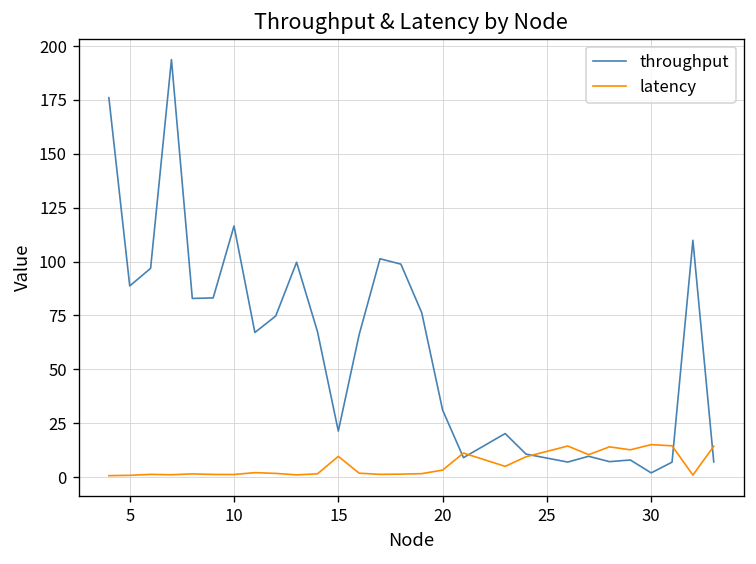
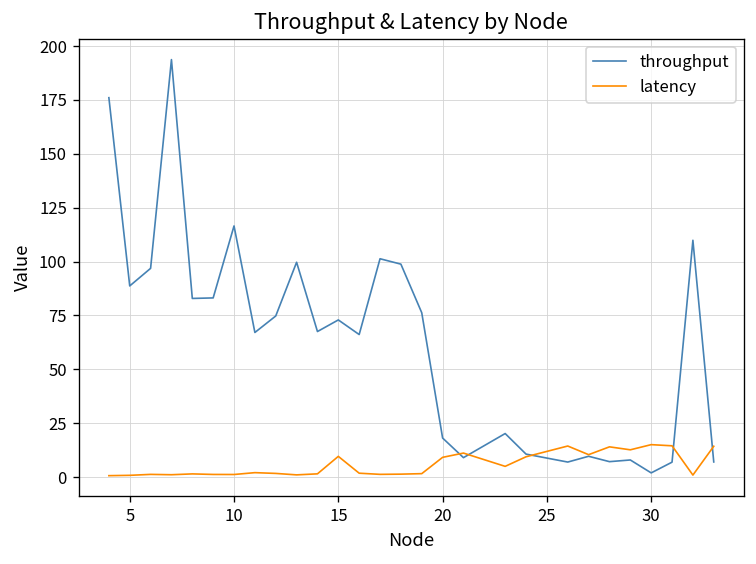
  {
    "throughput": {
      "5": 89,
      "10": 117,
-     "15": 21,
-     "20": 31,
+     "15": 73,
+     "20": 18,
      "30": 2
    },
    "latency": {
      "5": 1,
      "10": 1,
      "15": 10,
-     "20": 3,
+     "20": 9,
      "30": 15
    }
  }
